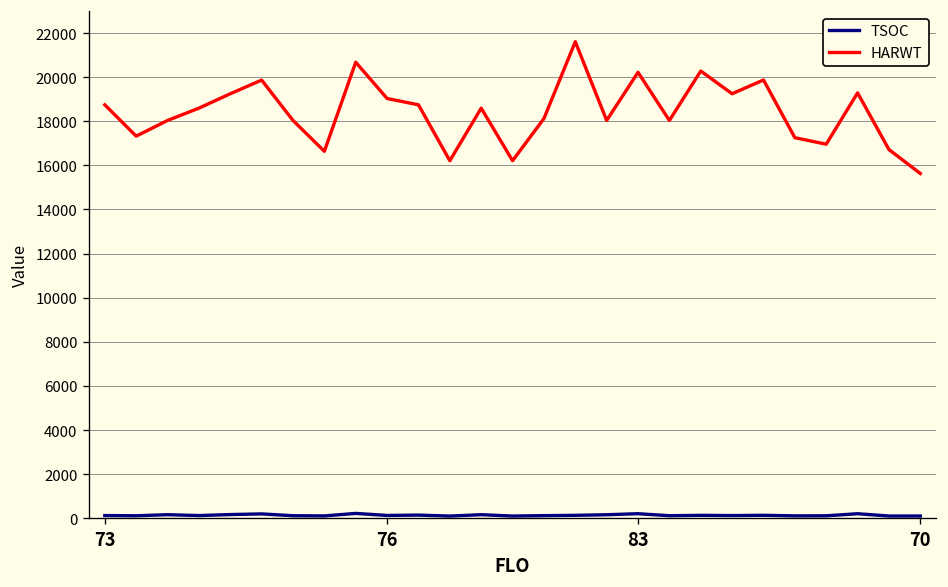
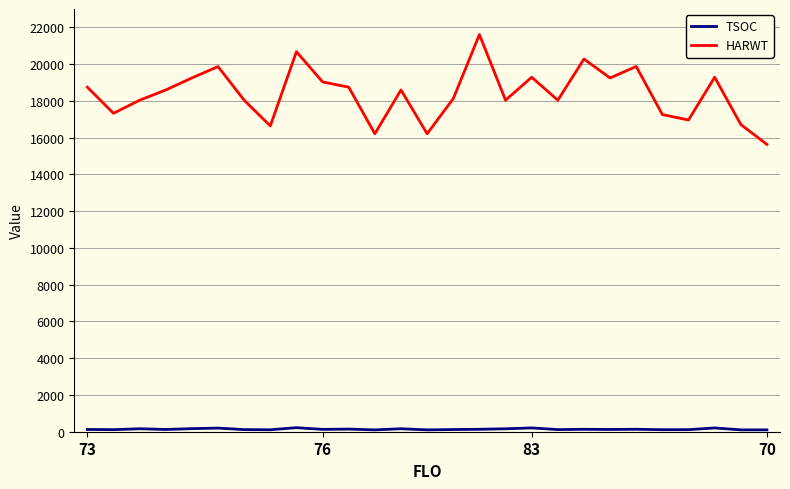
  {
    "TSOC": {
      "73": 100,
      "76": 100,
      "83": 200,
      "70": 100
    },
    "HARWT": {
      "73": 18700,
      "76": 19000,
-     "83": 20200,
+     "83": 19300,
      "70": 15600
    }
  }
